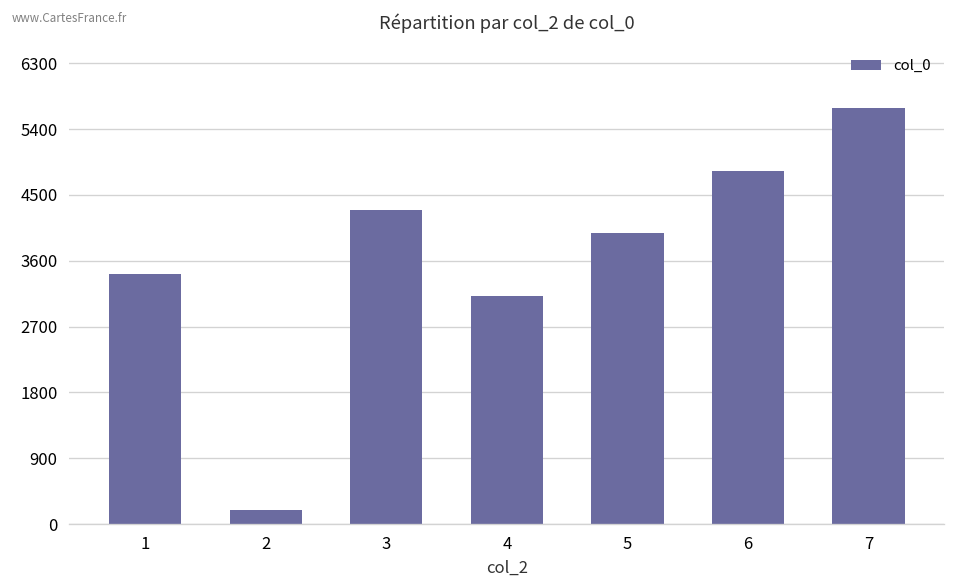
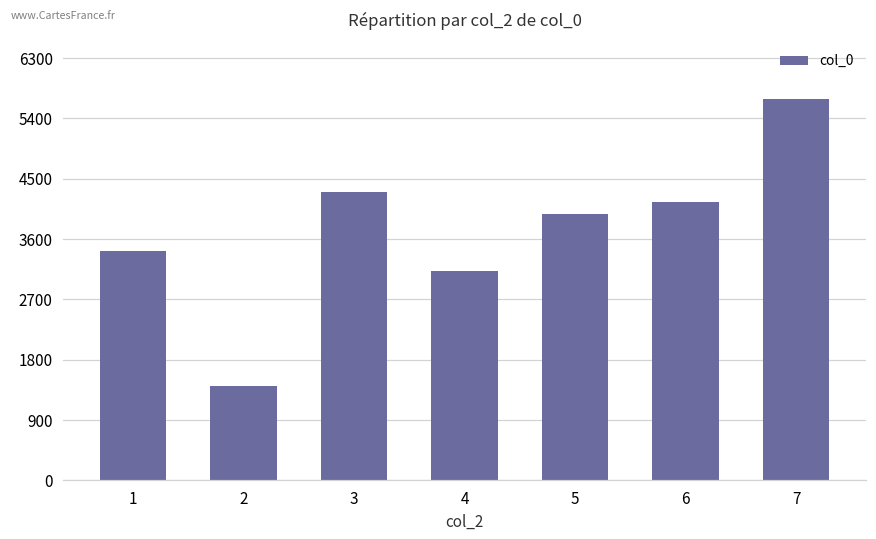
  {
    "1": 3400,
-   "2": 200,
+   "2": 1400,
    "3": 4300,
    "4": 3100,
    "5": 4000,
-   "6": 4800,
+   "6": 4200,
    "7": 5700
  }
